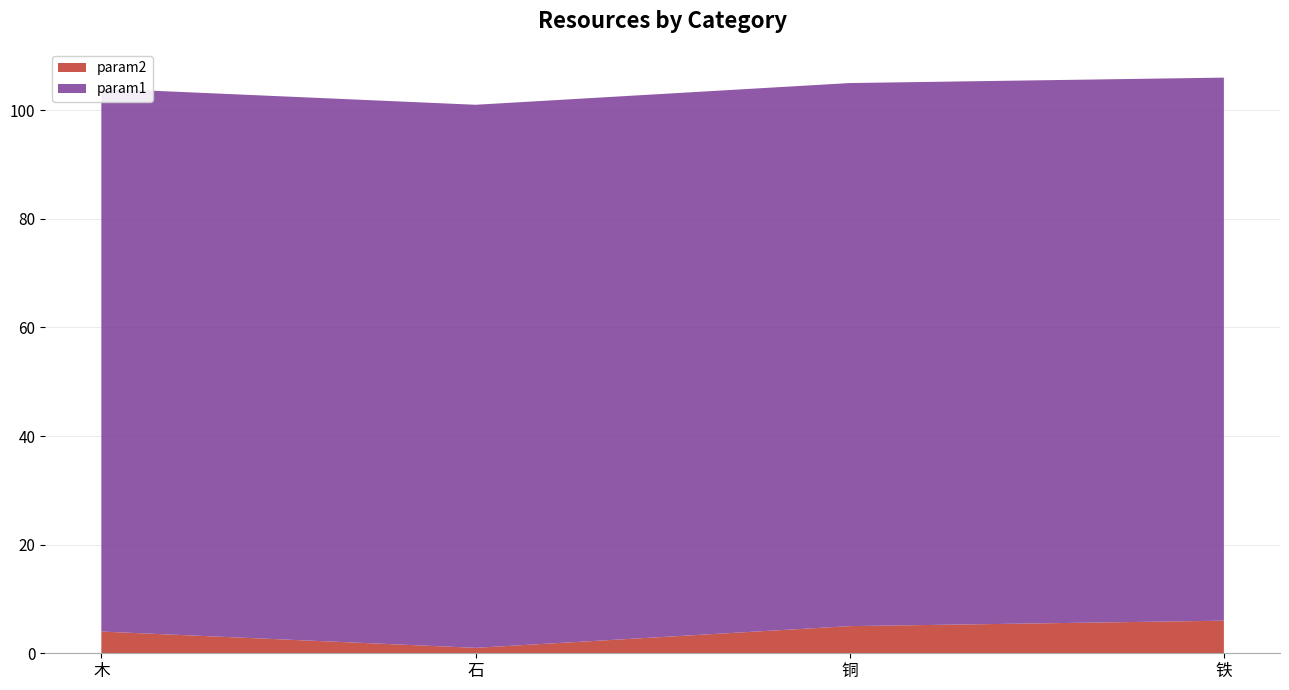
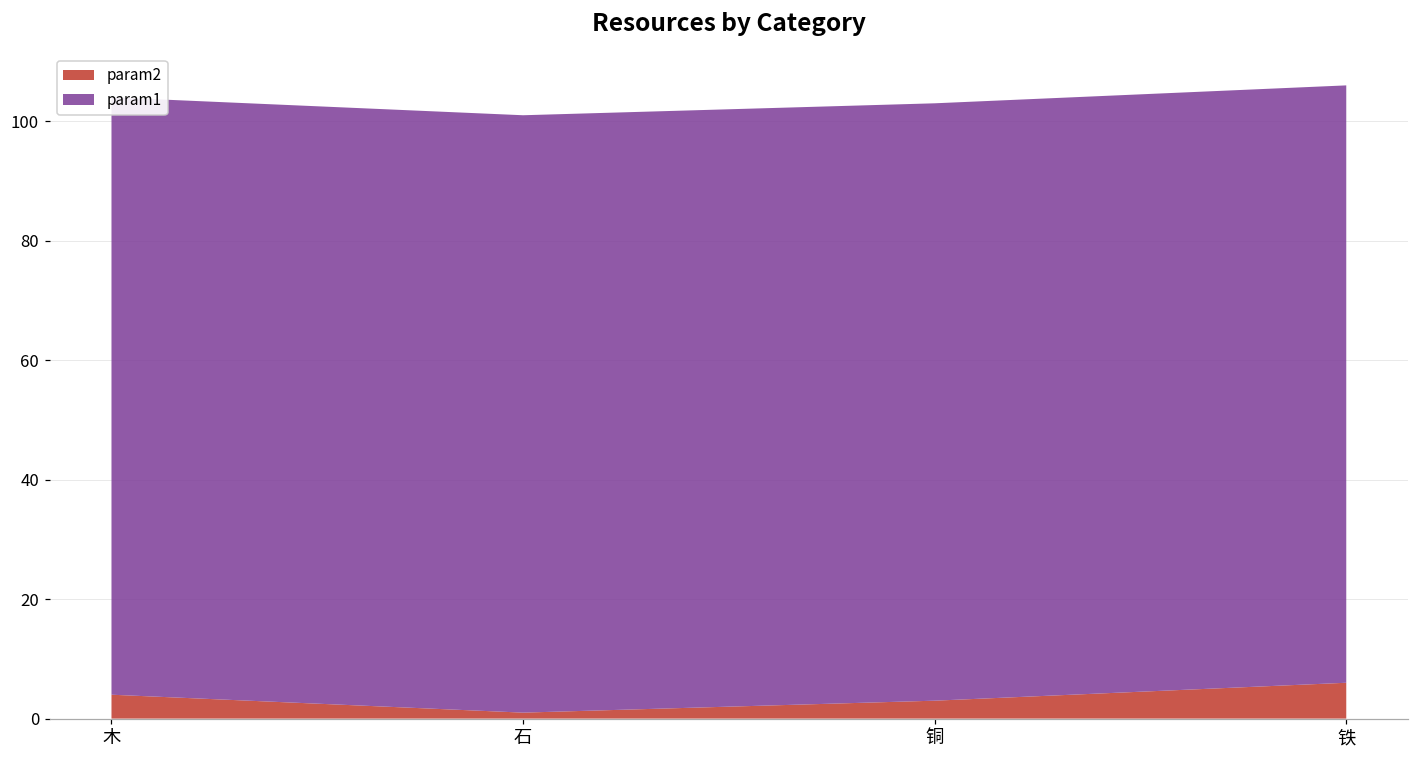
  {
    "param2": {
      "木": 4,
      "石": 1,
-     "铜": 5,
+     "铜": 3,
      "铁": 6
    },
    "param1": {
      "石": 100,
      "铜": 100,
      "铁": 100
    }
  }
